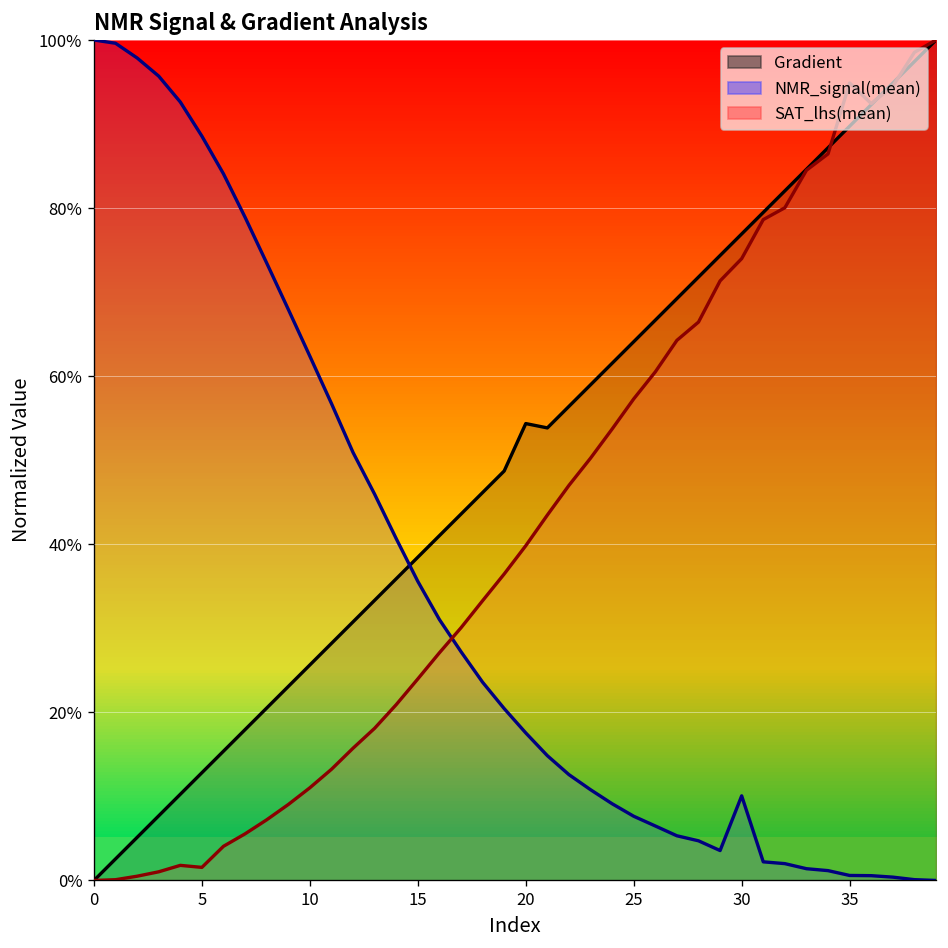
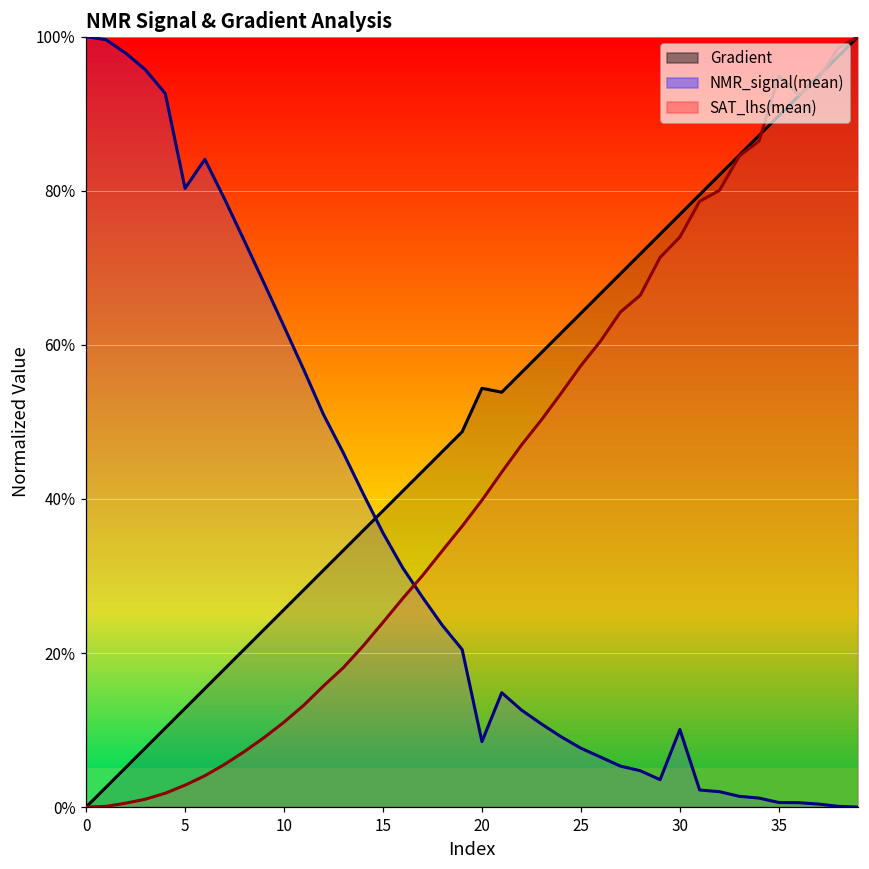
  {
    "Gradient": {
      "5": "13%",
      "10": "26%",
      "15": "38%",
      "20": "54%",
      "25": "64%",
      "30": "77%"
    },
    "NMR_signal(mean)": {
      "0": "100%",
-     "5": "89%",
+     "5": "80%",
      "10": "62%",
      "15": "36%",
-     "20": "18%",
+     "20": "8%",
      "25": "8%",
      "30": "10%",
      "35": "1%"
    },
    "SAT_lhs(mean)": {
-     "5": "2%",
+     "5": "3%",
      "10": "11%",
      "15": "24%",
      "20": "40%",
      "25": "57%",
      "30": "74%"
    }
  }
